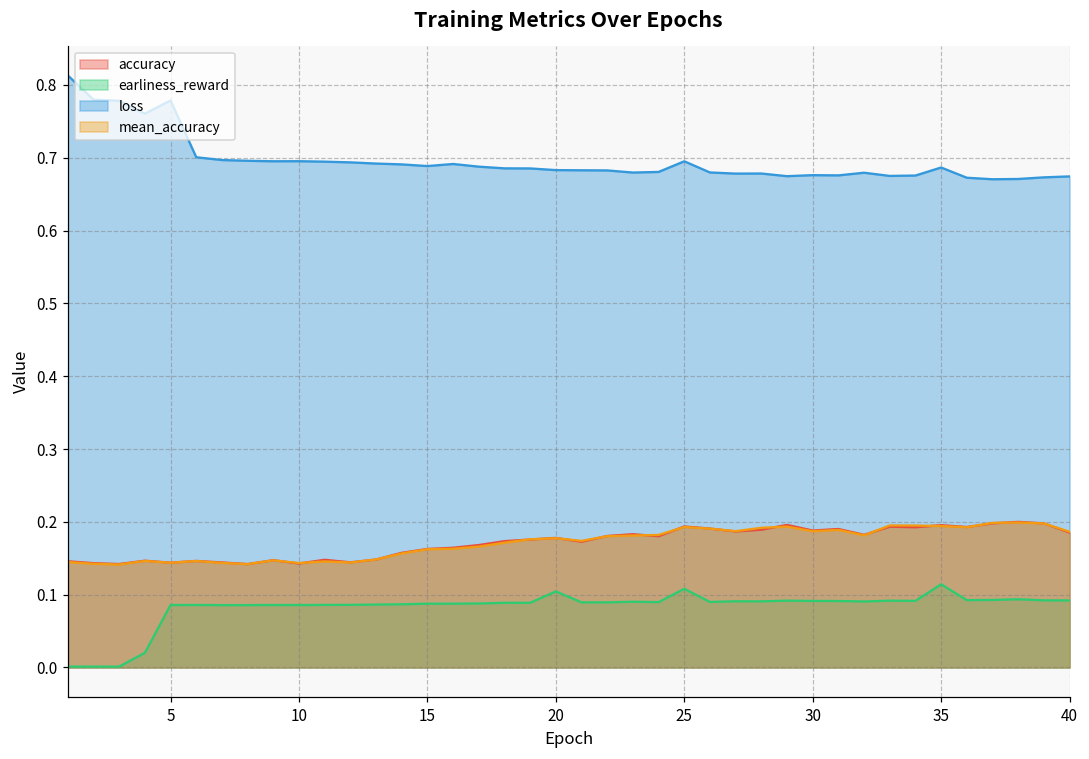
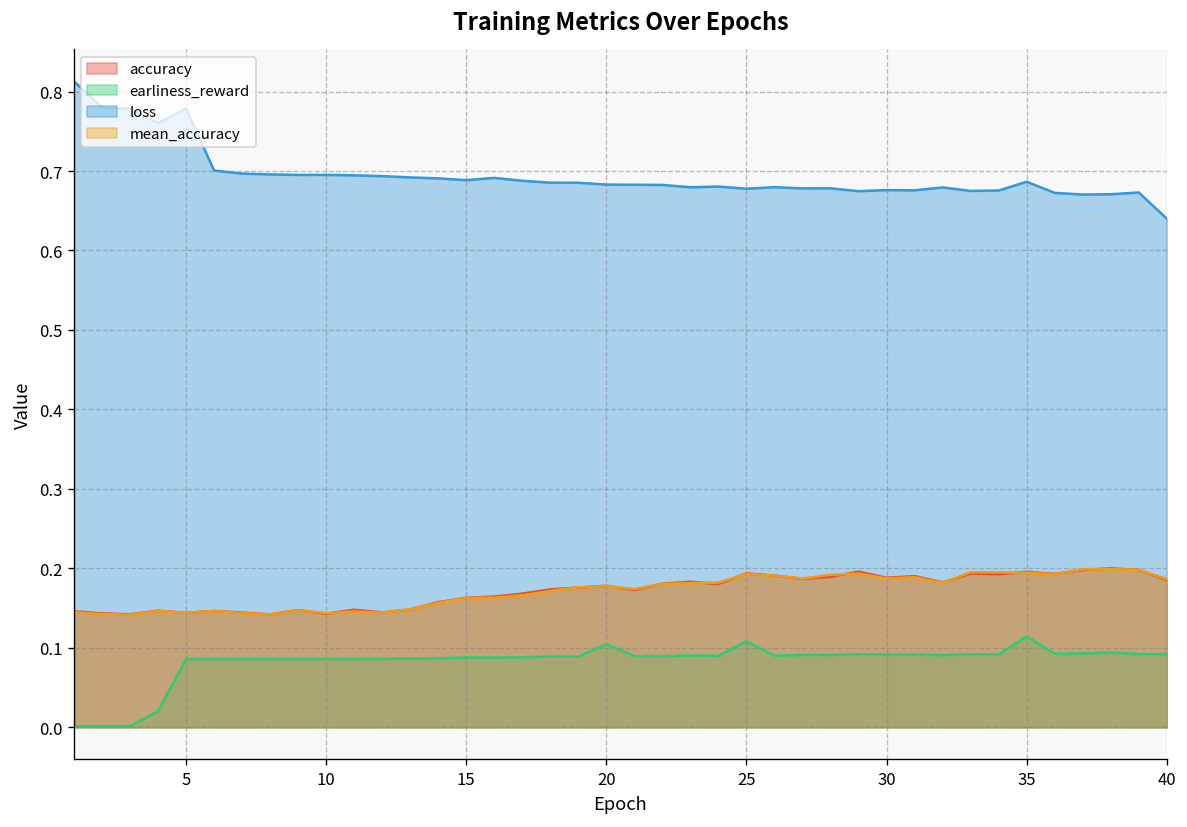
  {
    "earliness_reward": {
      "5": 0.09,
      "10": 0.09,
      "15": 0.09,
      "20": 0.10,
      "25": 0.11,
      "30": 0.09,
      "35": 0.11,
      "40": 0.09
    },
    "loss": {
      "10": 0.70,
      "15": 0.69,
      "20": 0.68,
-     "25": 0.70,
+     "25": 0.68,
      "30": 0.68,
      "35": 0.69,
-     "40": 0.67
+     "40": 0.64
    }
  }
